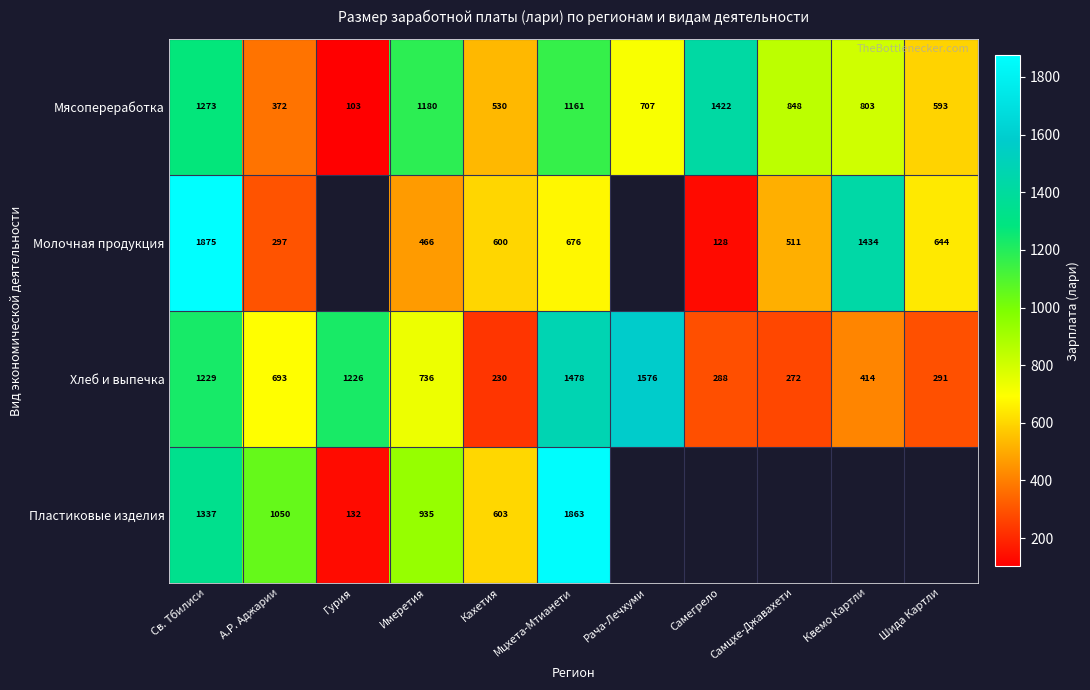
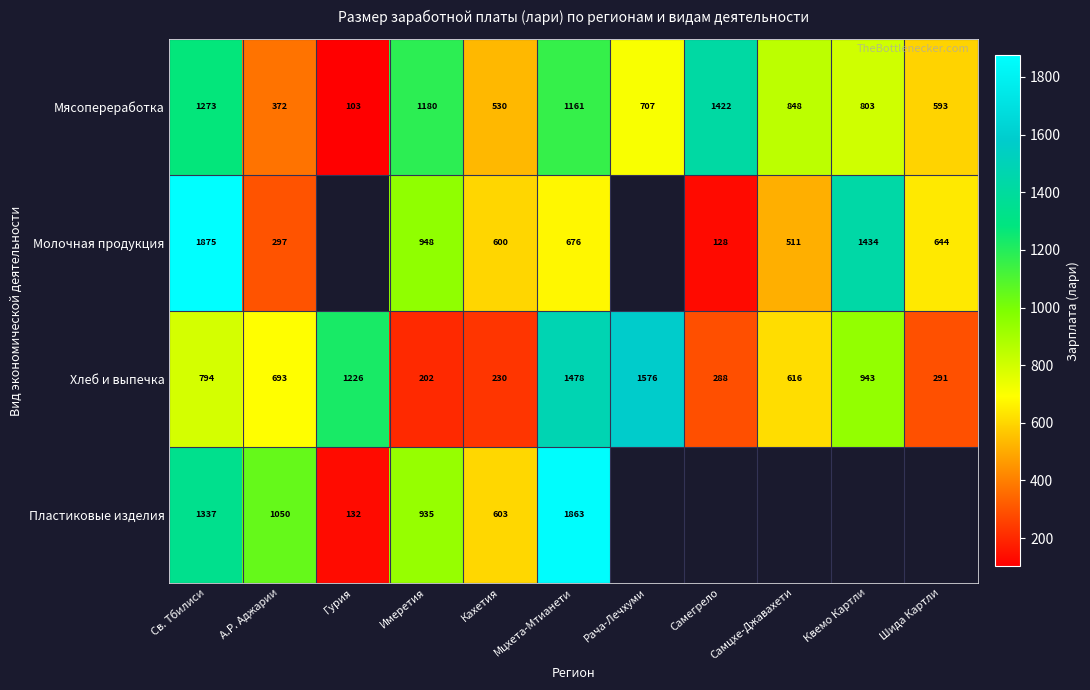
  {
    "Мясопереработка": {
      "Св. Тбилиси": 1273,
      "А.Р. Аджарии": 372,
      "Гурия": 103,
      "Имеретия": 1180,
      "Кахетия": 530,
      "Мцхета-Мтианети": 1161,
      "Рача-Лечхуми": 707,
      "Самегрело": 1422,
      "Самцхе-Джавахети": 848,
      "Квемо Картли": 803
    },
    "Молочная продукция": {
      "Св. Тбилиси": 1875,
      "А.Р. Аджарии": 297,
-     "Имеретия": 466,
+     "Имеретия": 948,
      "Кахетия": 600,
      "Мцхета-Мтианети": 676,
      "Самегрело": 128,
      "Самцхе-Джавахети": 511,
      "Квемо Картли": 1434,
      "Шида Картли": 644
    },
    "Хлеб и выпечка": {
-     "Св. Тбилиси": 1229,
+     "Св. Тбилиси": 794,
      "А.Р. Аджарии": 693,
      "Гурия": 1226,
-     "Имеретия": 736,
+     "Имеретия": 202,
      "Кахетия": 230,
      "Мцхета-Мтианети": 1478,
      "Рача-Лечхуми": 1576,
      "Самегрело": 288,
-     "Самцхе-Джавахети": 272,
-     "Квемо Картли": 414,
+     "Самцхе-Джавахети": 616,
+     "Квемо Картли": 943,
      "Шида Картли": 291
    },
    "Пластиковые изделия": {
      "Св. Тбилиси": 1337,
      "А.Р. Аджарии": 1050,
      "Гурия": 132,
      "Имеретия": 935,
      "Кахетия": 603,
      "Мцхета-Мтианети": 1863
    }
  }
